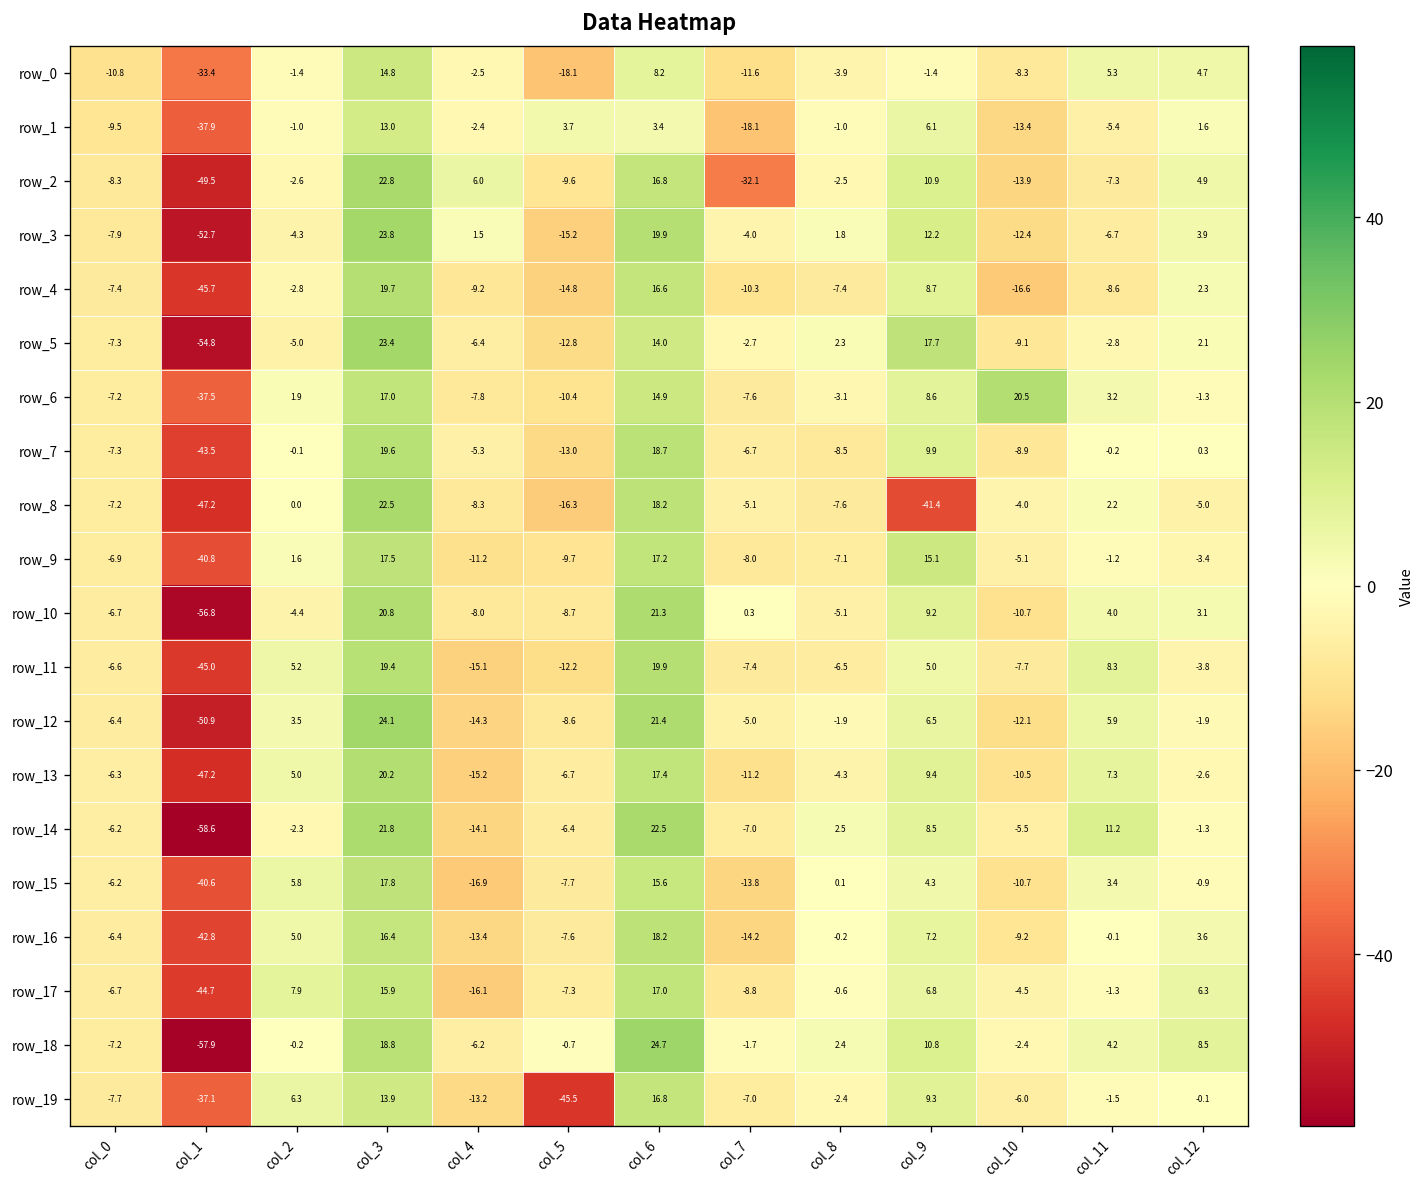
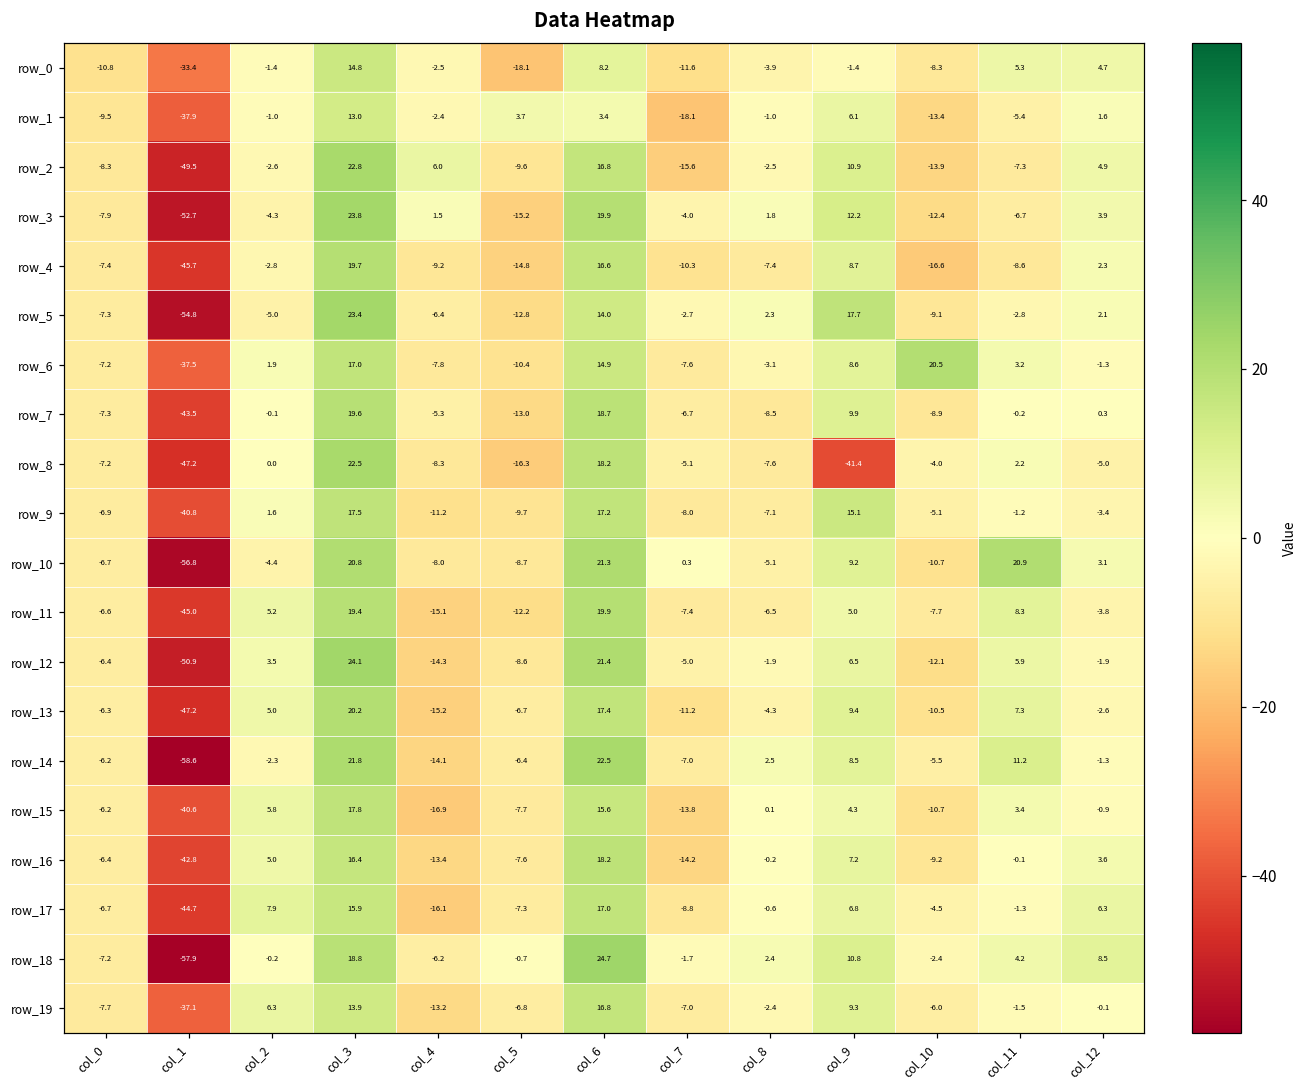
  {
    "row_2": {
      "col_0": -8.3,
      "col_1": -49.5,
      "col_2": -2.6,
      "col_3": 22.8,
      "col_4": 6.0,
      "col_5": -9.6,
      "col_6": 16.8,
-     "col_7": -32.1,
+     "col_7": -15.6,
      "col_8": -2.5,
      "col_9": 10.9,
      "col_10": -13.9,
      "col_11": -7.3,
      "col_12": 4.9
    },
    "row_10": {
      "col_0": -6.7,
      "col_1": -56.8,
      "col_2": -4.4,
      "col_3": 20.8,
      "col_4": -8.0,
      "col_5": -8.7,
      "col_6": 21.3,
      "col_7": 0.3,
      "col_8": -5.1,
      "col_9": 9.2,
      "col_10": -10.7,
-     "col_11": 4.0,
+     "col_11": 20.9,
      "col_12": 3.1
    },
    "row_19": {
      "col_0": -7.7,
      "col_1": -37.1,
      "col_2": 6.3,
      "col_3": 13.9,
      "col_4": -13.2,
-     "col_5": -45.5,
+     "col_5": -6.8,
      "col_6": 16.8,
      "col_7": -7.0,
      "col_8": -2.4,
      "col_9": 9.3,
      "col_10": -6.0,
      "col_11": -1.5,
      "col_12": -0.1
    }
  }
